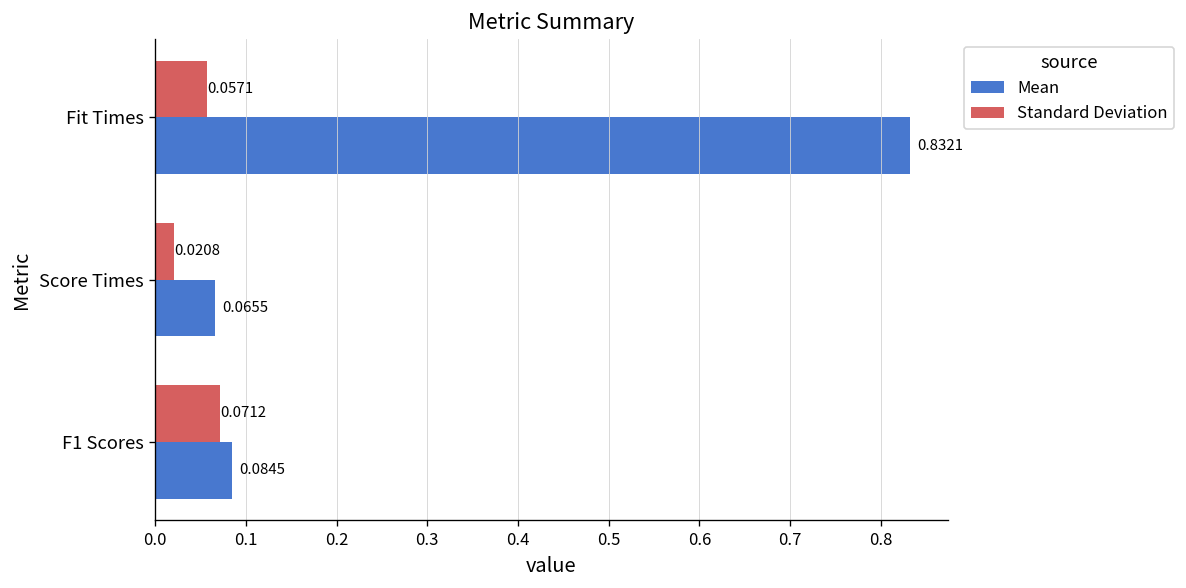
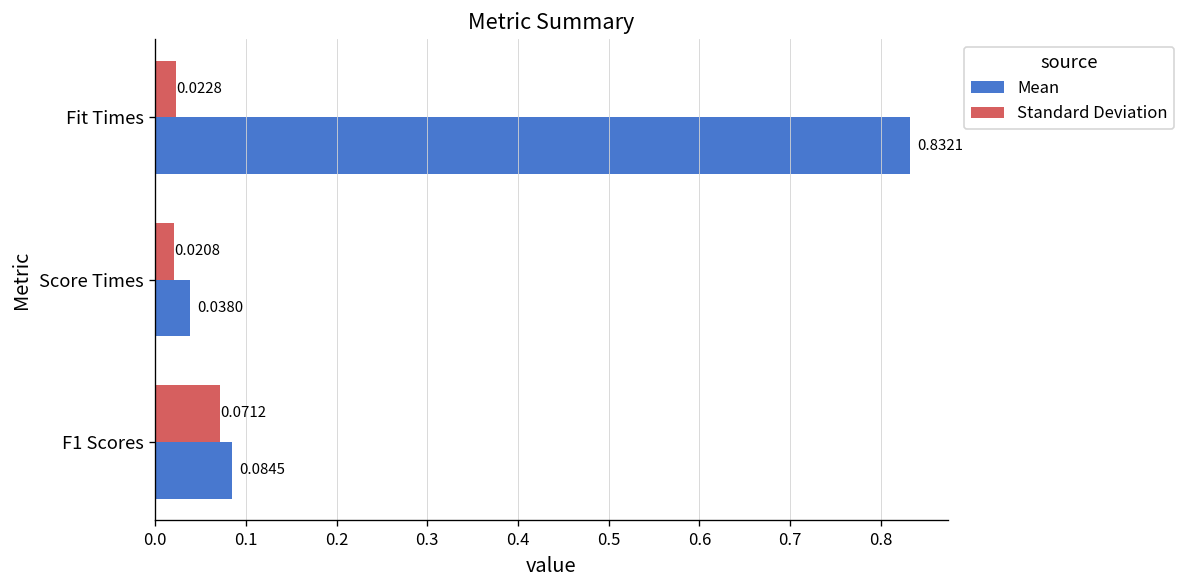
  {
    "Mean": {
      "Fit Times": 0.8321,
-     "Score Times": 0.0655,
+     "Score Times": 0.0380,
      "F1 Scores": 0.0845
    },
    "Standard Deviation": {
-     "Fit Times": 0.0571,
+     "Fit Times": 0.0228,
      "Score Times": 0.0208,
      "F1 Scores": 0.0712
    }
  }
